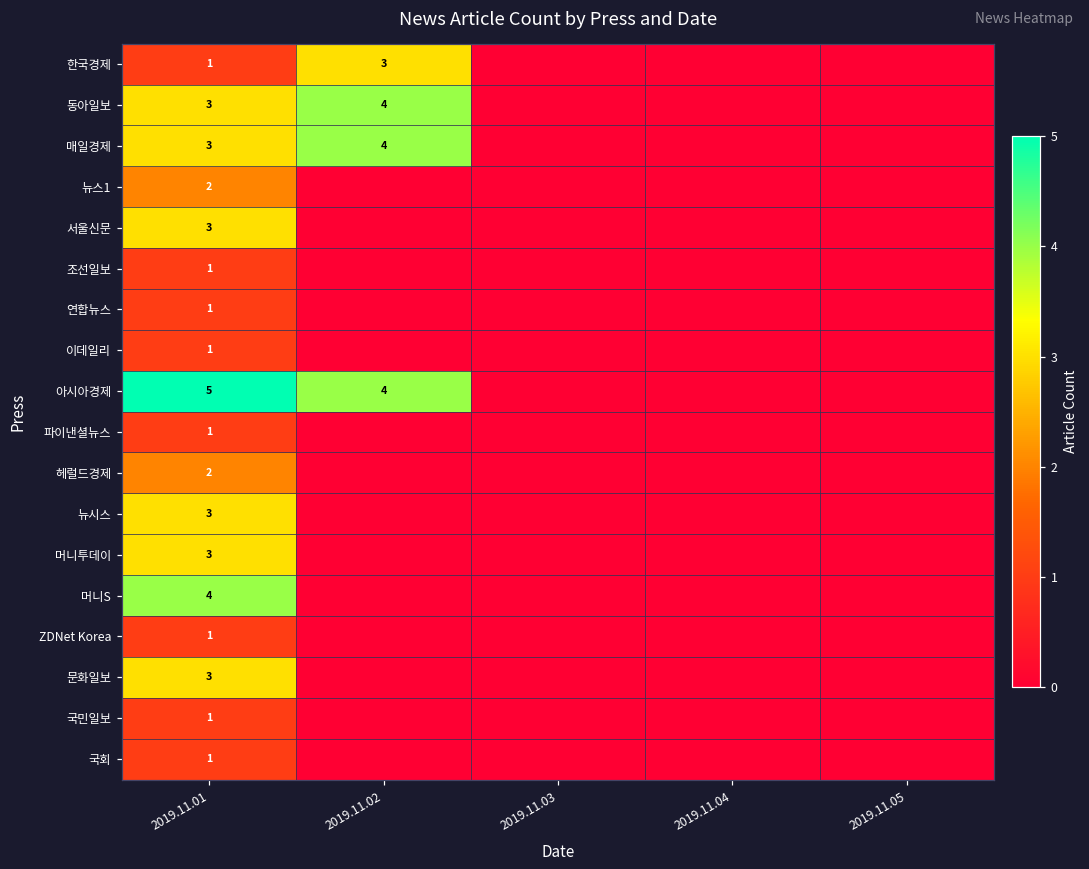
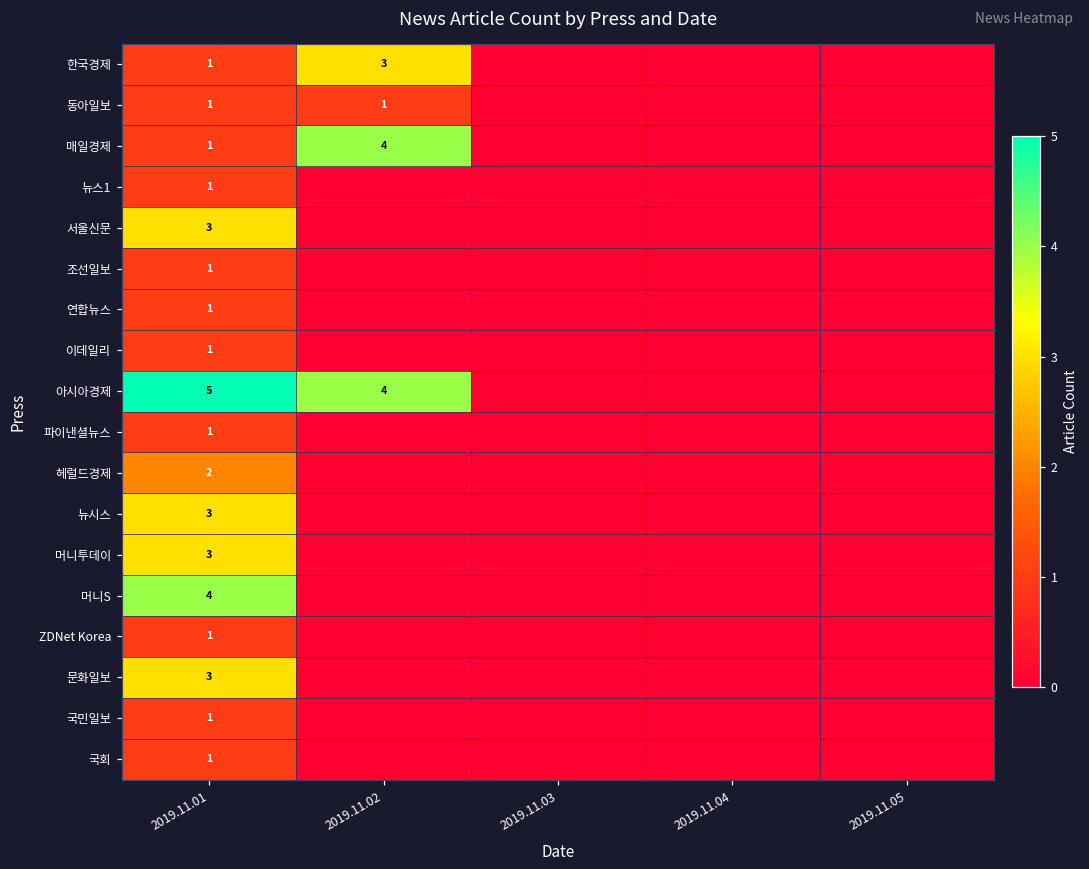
  {
    "한국경제": {
      "2019.11.01": 1,
      "2019.11.02": 3
    },
    "동아일보": {
-     "2019.11.01": 3,
-     "2019.11.02": 4
+     "2019.11.01": 1,
+     "2019.11.02": 1
    },
    "매일경제": {
-     "2019.11.01": 3,
+     "2019.11.01": 1,
      "2019.11.02": 4
    },
    "뉴스1": {
-     "2019.11.01": 2
+     "2019.11.01": 1
    },
    "서울신문": {
      "2019.11.01": 3
    },
    "조선일보": {
      "2019.11.01": 1
    },
    "연합뉴스": {
      "2019.11.01": 1
    },
    "이데일리": {
      "2019.11.01": 1
    },
    "아시아경제": {
      "2019.11.01": 5,
      "2019.11.02": 4
    },
    "파이낸셜뉴스": {
      "2019.11.01": 1
    },
    "헤럴드경제": {
      "2019.11.01": 2
    },
    "뉴시스": {
      "2019.11.01": 3
    },
    "머니투데이": {
      "2019.11.01": 3
    },
    "머니S": {
      "2019.11.01": 4
    },
    "ZDNet Korea": {
      "2019.11.01": 1
    },
    "문화일보": {
      "2019.11.01": 3
    },
    "국민일보": {
      "2019.11.01": 1
    },
    "국회": {
      "2019.11.01": 1
    }
  }
